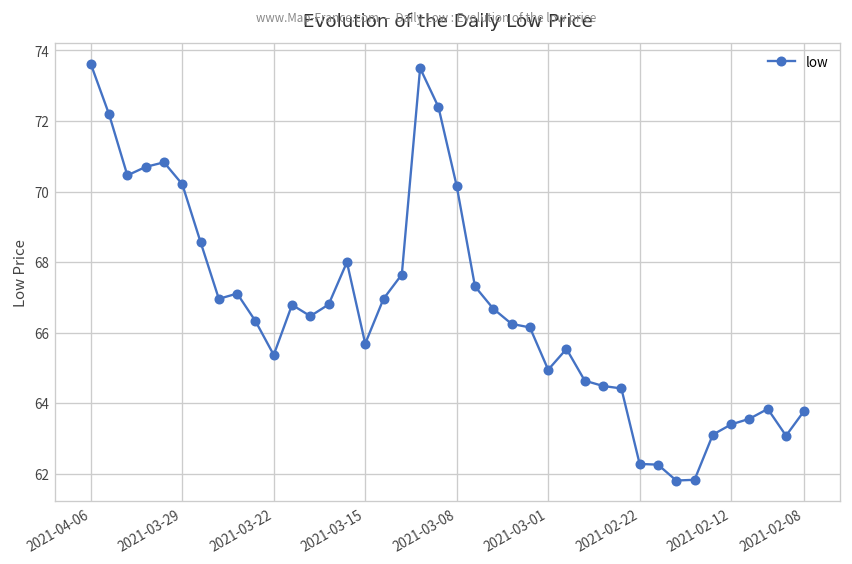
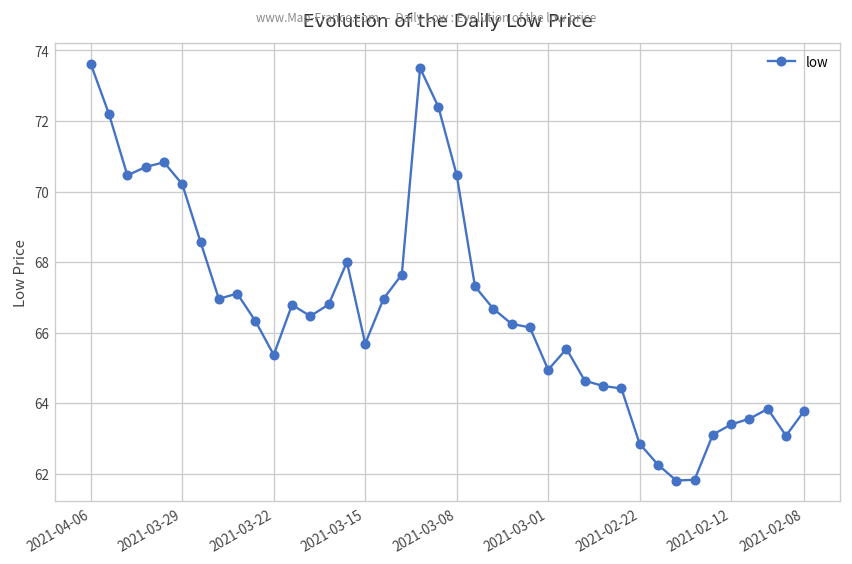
  {
    "2021-04-06": 73.6,
    "2021-03-29": 70.2,
    "2021-03-22": 65.4,
    "2021-03-15": 65.7,
-   "2021-03-08": 70.2,
+   "2021-03-08": 70.5,
    "2021-03-01": 65.0,
-   "2021-02-22": 62.3,
+   "2021-02-22": 62.9,
    "2021-02-12": 63.4,
    "2021-02-08": 63.8
  }
